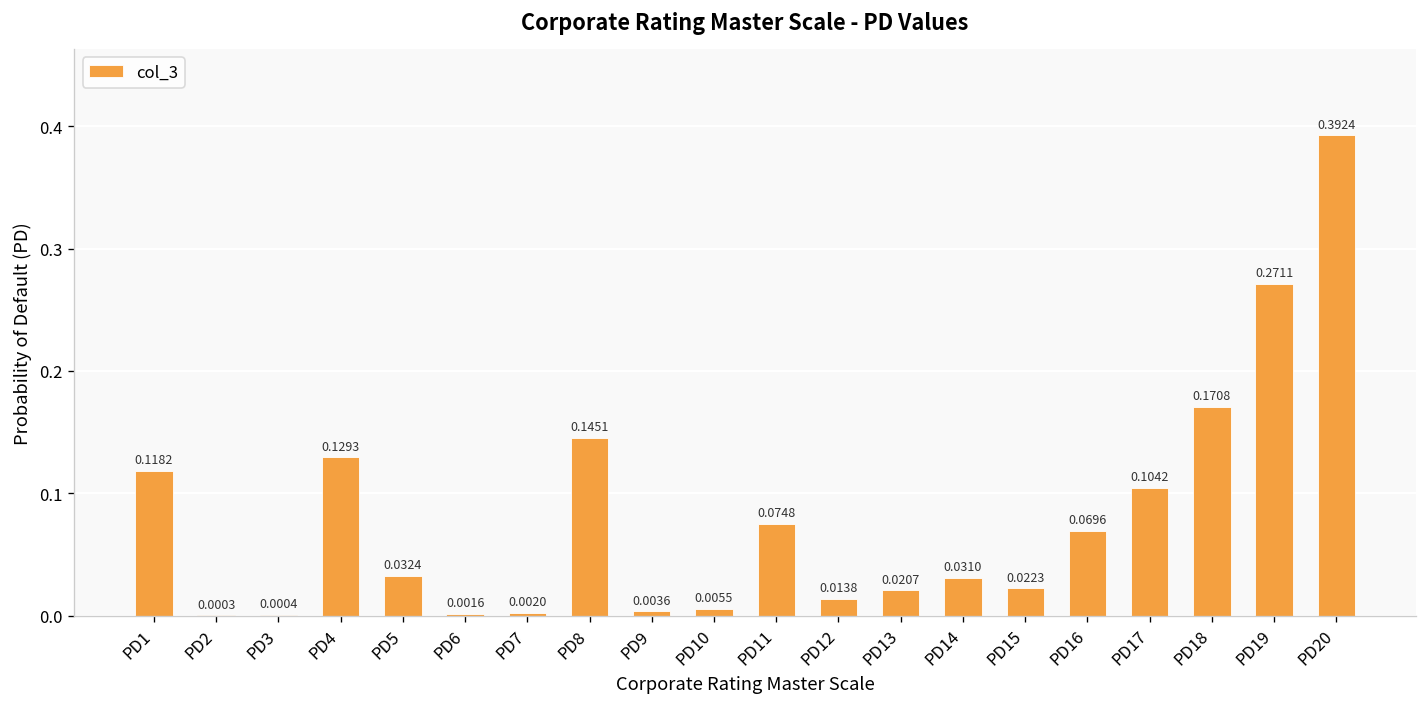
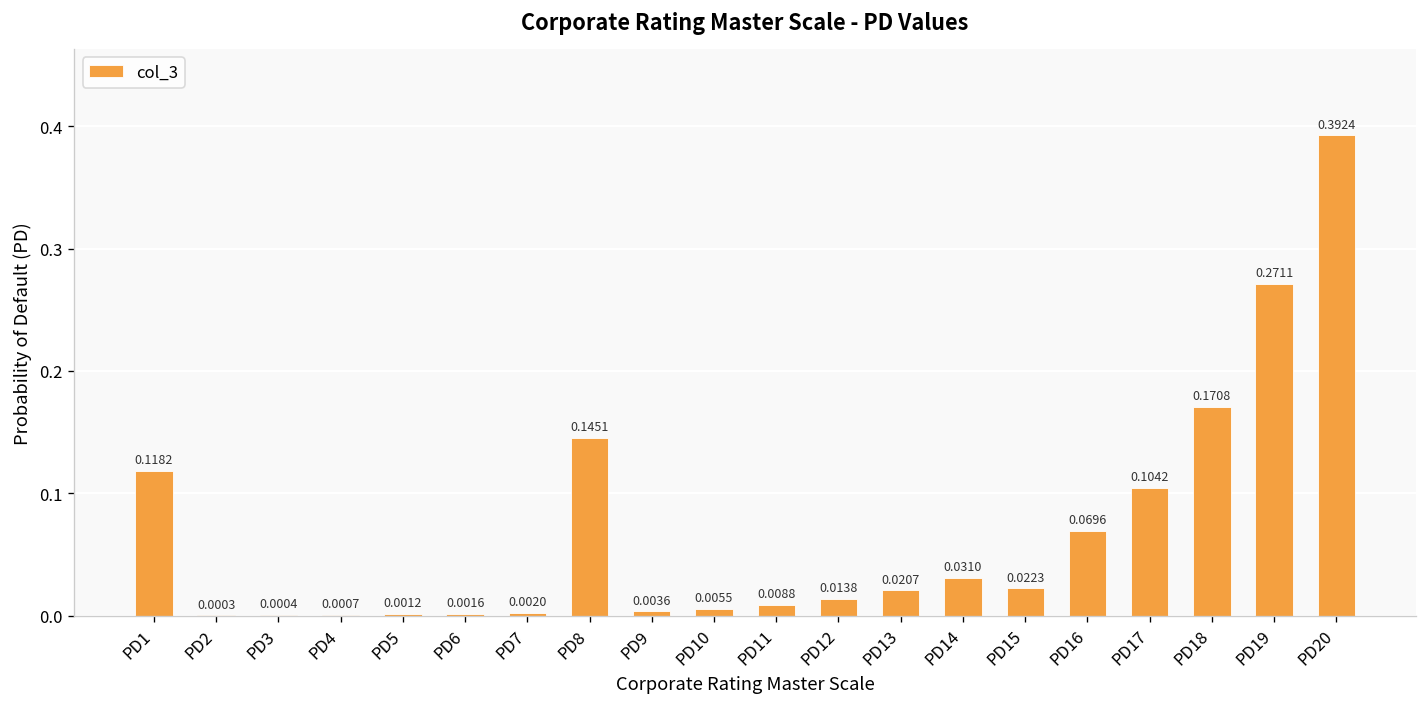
  {
    "PD1": 0.1182,
    "PD2": 0.0003,
    "PD3": 0.0004,
-   "PD4": 0.1293,
-   "PD5": 0.0324,
+   "PD4": 0.0007,
+   "PD5": 0.0012,
    "PD6": 0.0016,
    "PD7": 0.0020,
    "PD8": 0.1451,
    "PD9": 0.0036,
    "PD10": 0.0055,
-   "PD11": 0.0748,
+   "PD11": 0.0088,
    "PD12": 0.0138,
    "PD13": 0.0207,
    "PD14": 0.0310,
    "PD15": 0.0223,
    "PD16": 0.0696,
    "PD17": 0.1042,
    "PD18": 0.1708,
    "PD19": 0.2711,
    "PD20": 0.3924
  }
